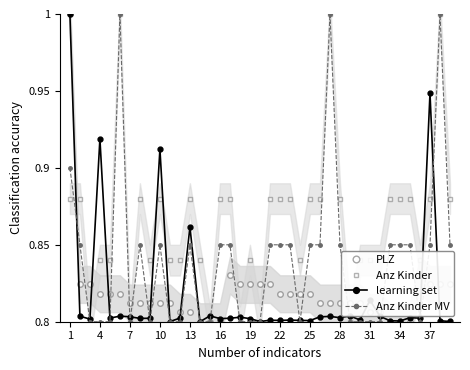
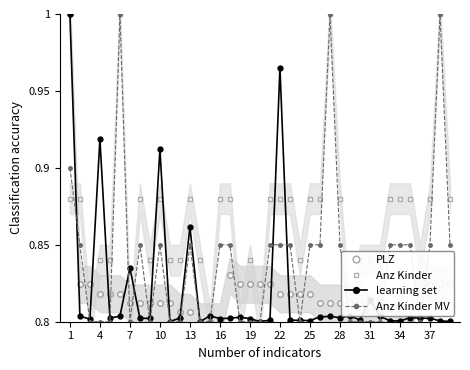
  {
    "learning set": {
      "4": 0.919,
-     "7": 0.803,
+     "7": 0.835,
      "10": 0.912,
      "13": 0.862,
      "16": 0.802,
      "19": 0.802,
-     "22": 0.801,
+     "22": 0.965,
      "25": 0.801,
      "28": 0.803,
-     "37": 0.948
+     "37": 0.802
    }
  }
